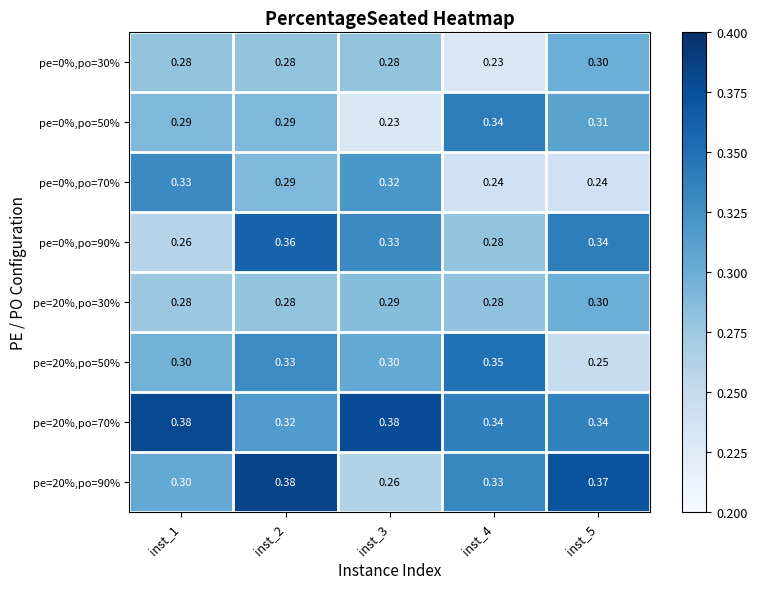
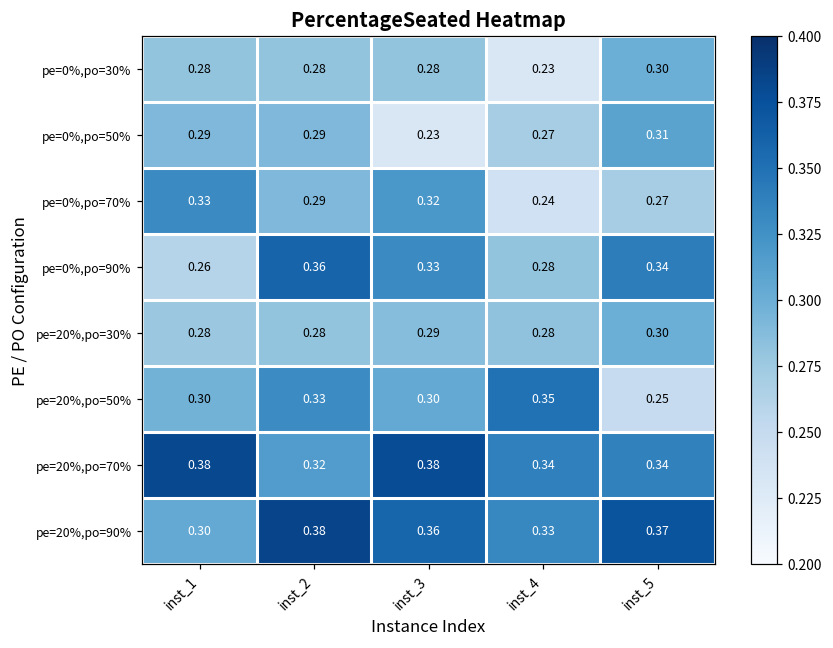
  {
    "pe=0%,po=30%": {
      "inst_1": 0.28,
      "inst_2": 0.28,
      "inst_3": 0.28,
      "inst_4": 0.23,
      "inst_5": 0.30
    },
    "pe=0%,po=50%": {
      "inst_1": 0.29,
      "inst_2": 0.29,
      "inst_3": 0.23,
-     "inst_4": 0.34,
+     "inst_4": 0.27,
      "inst_5": 0.31
    },
    "pe=0%,po=70%": {
      "inst_1": 0.33,
      "inst_2": 0.29,
      "inst_3": 0.32,
      "inst_4": 0.24,
-     "inst_5": 0.24
+     "inst_5": 0.27
    },
    "pe=0%,po=90%": {
      "inst_1": 0.26,
      "inst_2": 0.36,
      "inst_3": 0.33,
      "inst_4": 0.28,
      "inst_5": 0.34
    },
    "pe=20%,po=30%": {
      "inst_1": 0.28,
      "inst_2": 0.28,
      "inst_3": 0.29,
      "inst_4": 0.28,
      "inst_5": 0.30
    },
    "pe=20%,po=50%": {
      "inst_1": 0.30,
      "inst_2": 0.33,
      "inst_3": 0.30,
      "inst_4": 0.35,
      "inst_5": 0.25
    },
    "pe=20%,po=70%": {
      "inst_1": 0.38,
      "inst_2": 0.32,
      "inst_3": 0.38,
      "inst_4": 0.34,
      "inst_5": 0.34
    },
    "pe=20%,po=90%": {
      "inst_1": 0.30,
      "inst_2": 0.38,
-     "inst_3": 0.26,
+     "inst_3": 0.36,
      "inst_4": 0.33,
      "inst_5": 0.37
    }
  }
